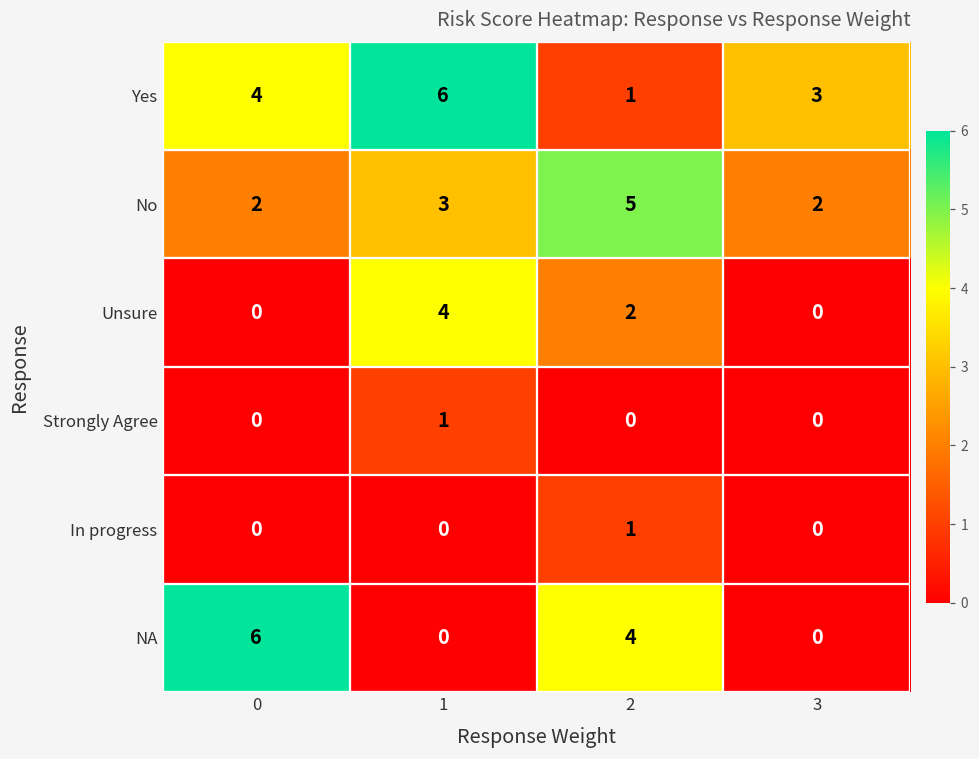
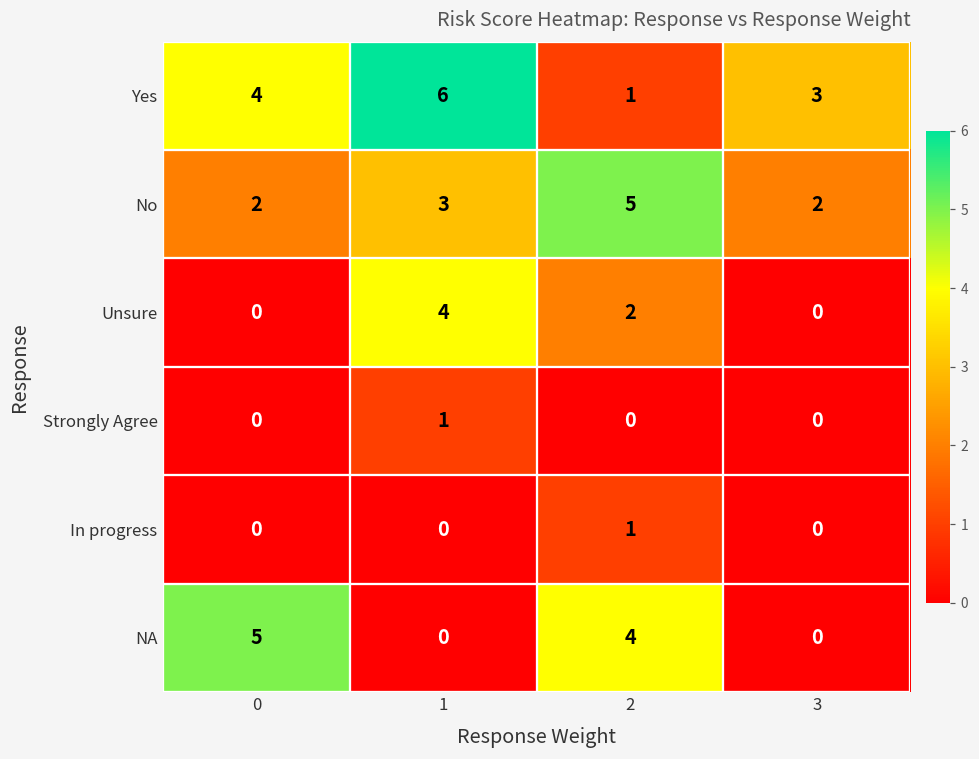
  {
    "Yes": {
      "0": 4,
      "1": 6,
      "2": 1,
      "3": 3
    },
    "No": {
      "0": 2,
      "1": 3,
      "2": 5,
      "3": 2
    },
    "Unsure": {
      "0": 0,
      "1": 4,
      "2": 2,
      "3": 0
    },
    "Strongly Agree": {
      "0": 0,
      "1": 1,
      "2": 0,
      "3": 0
    },
    "In progress": {
      "0": 0,
      "1": 0,
      "2": 1,
      "3": 0
    },
    "NA": {
-     "0": 6,
+     "0": 5,
      "1": 0,
      "2": 4,
      "3": 0
    }
  }
